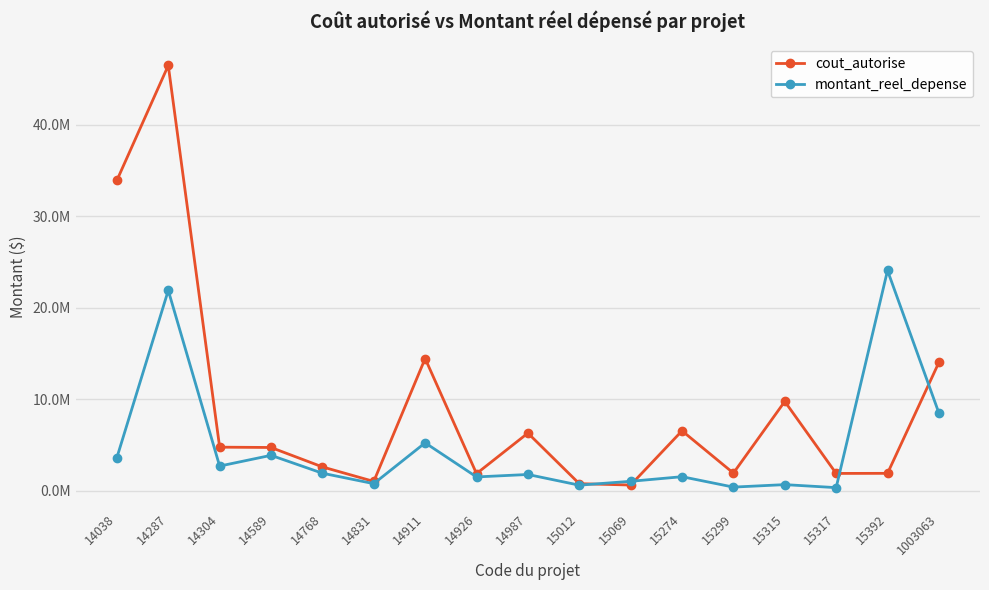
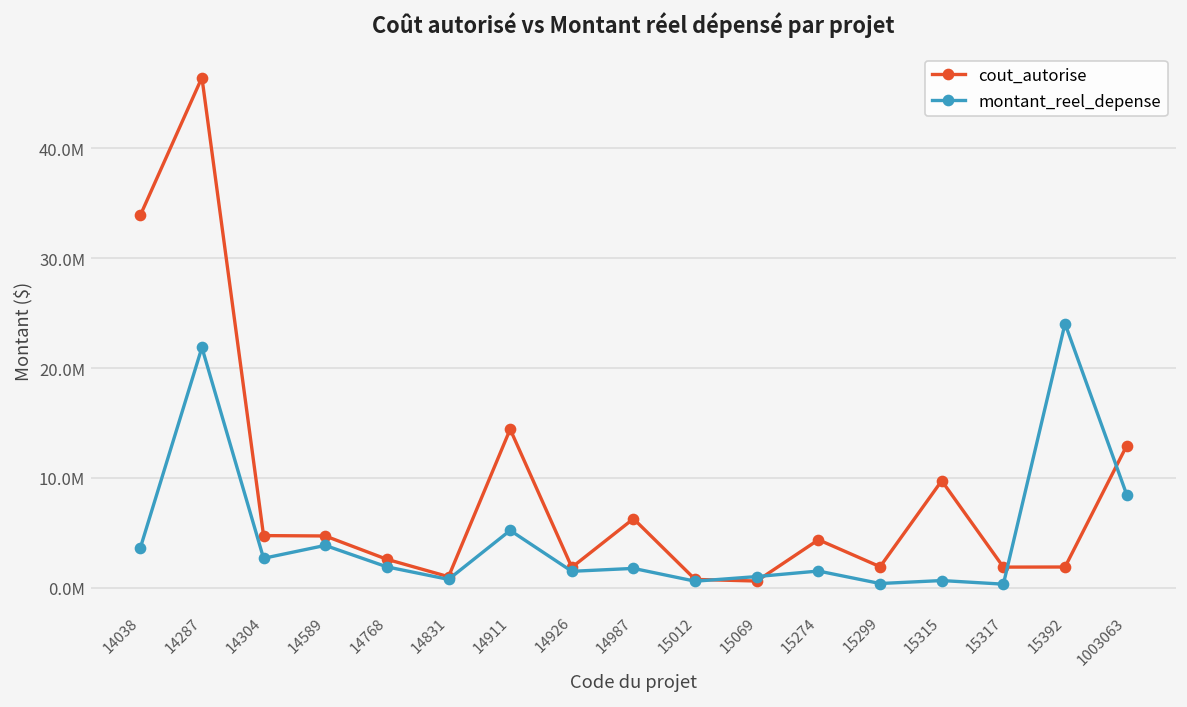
  {
    "cout_autorise": {
      "14038": 34000000,
      "14287": 46000000,
      "14304": 5000000,
      "14589": 5000000,
      "14768": 3000000,
      "14911": 14000000,
      "14926": 2000000,
      "14987": 6000000,
      "15069": 1000000,
-     "15274": 7000000,
+     "15274": 4000000,
      "15299": 2000000,
      "15315": 10000000,
      "15317": 2000000,
      "15392": 2000000,
-     "1003063": 14000000
+     "1003063": 13000000
    },
    "montant_reel_depense": {
      "14038": 4000000,
      "14287": 22000000,
      "14304": 3000000,
      "14589": 4000000,
      "14768": 2000000,
      "14911": 5000000,
      "14926": 1000000,
      "14987": 2000000,
      "15069": 1000000,
      "15274": 2000000,
      "15299": 0,
      "15315": 1000000,
      "15317": 0,
      "15392": 24000000,
      "1003063": 8000000
    }
  }
